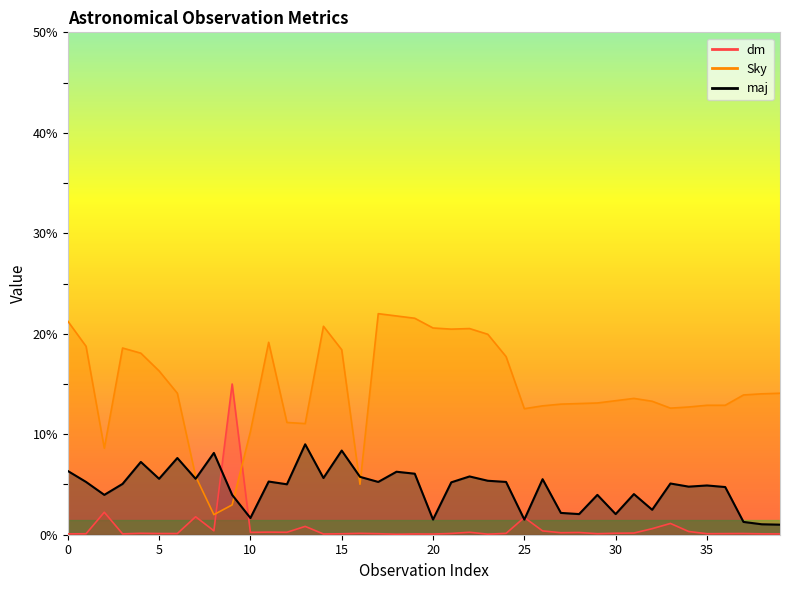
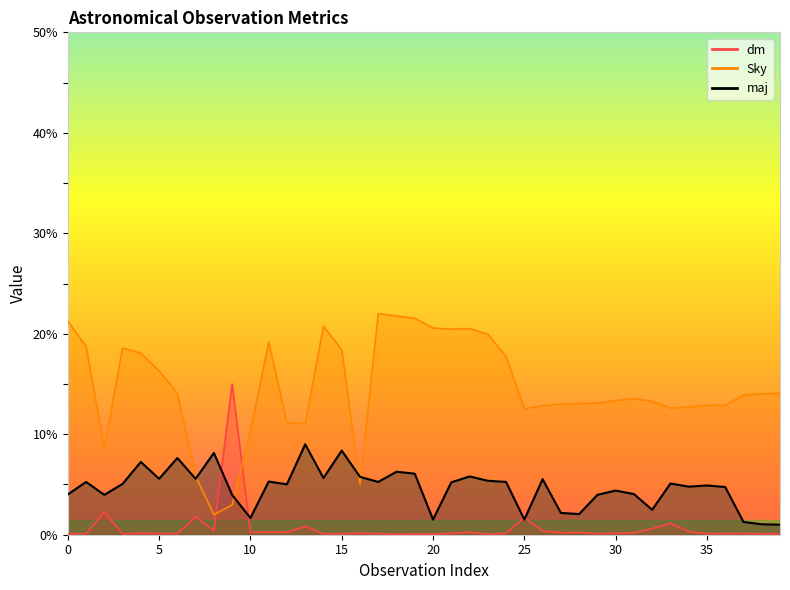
  {
    "maj": {
-     "0": "6.3%",
+     "0": "4.0%",
      "5": "5.6%",
      "10": "1.7%",
      "15": "8.4%",
      "20": "1.5%",
-     "30": "2.1%",
+     "30": "4.4%",
      "35": "4.9%"
    }
  }
